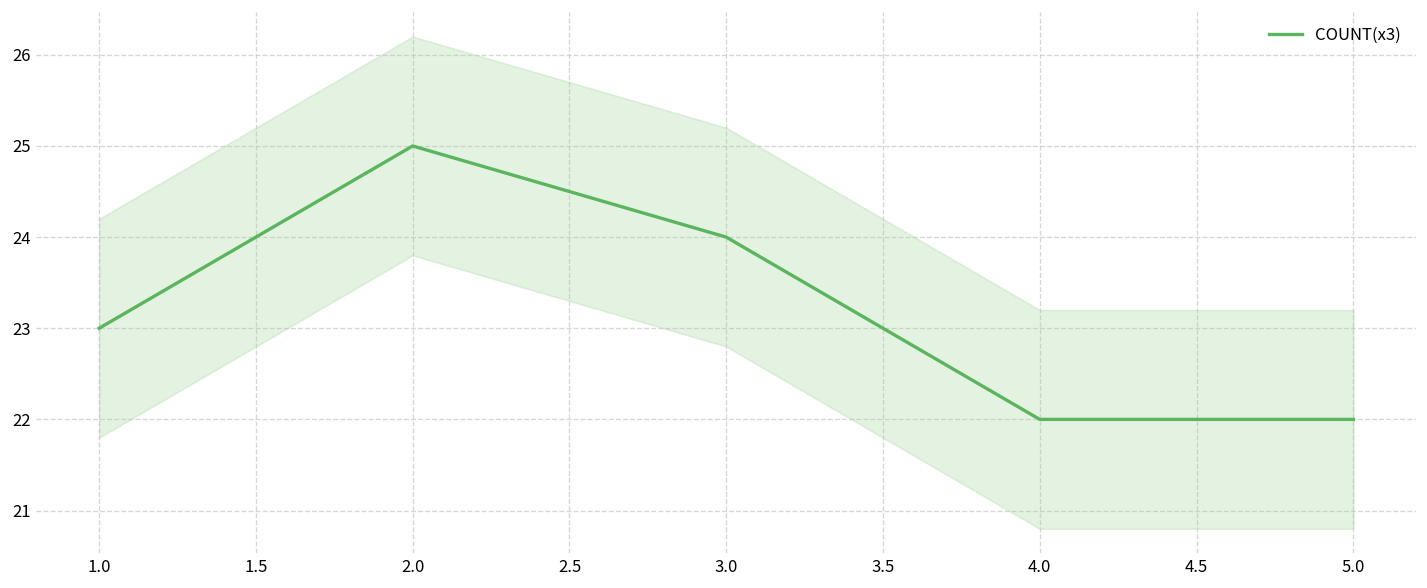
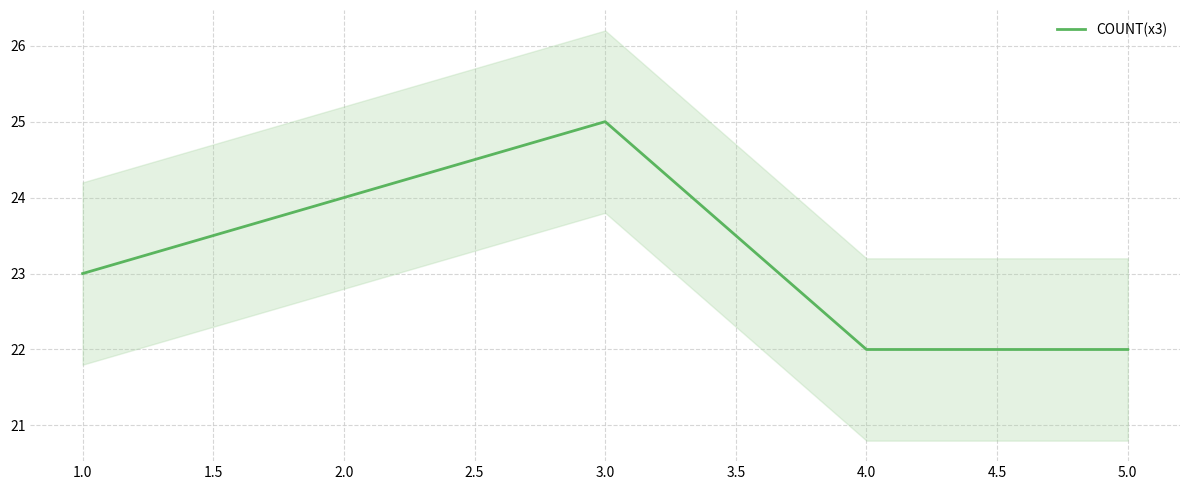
  {
    "COUNT(x3)": {
      "1.0": 23,
-     "2.0": 25,
-     "3.0": 24,
+     "2.0": 24,
+     "3.0": 25,
      "4.0": 22,
      "5.0": 22
    }
  }
